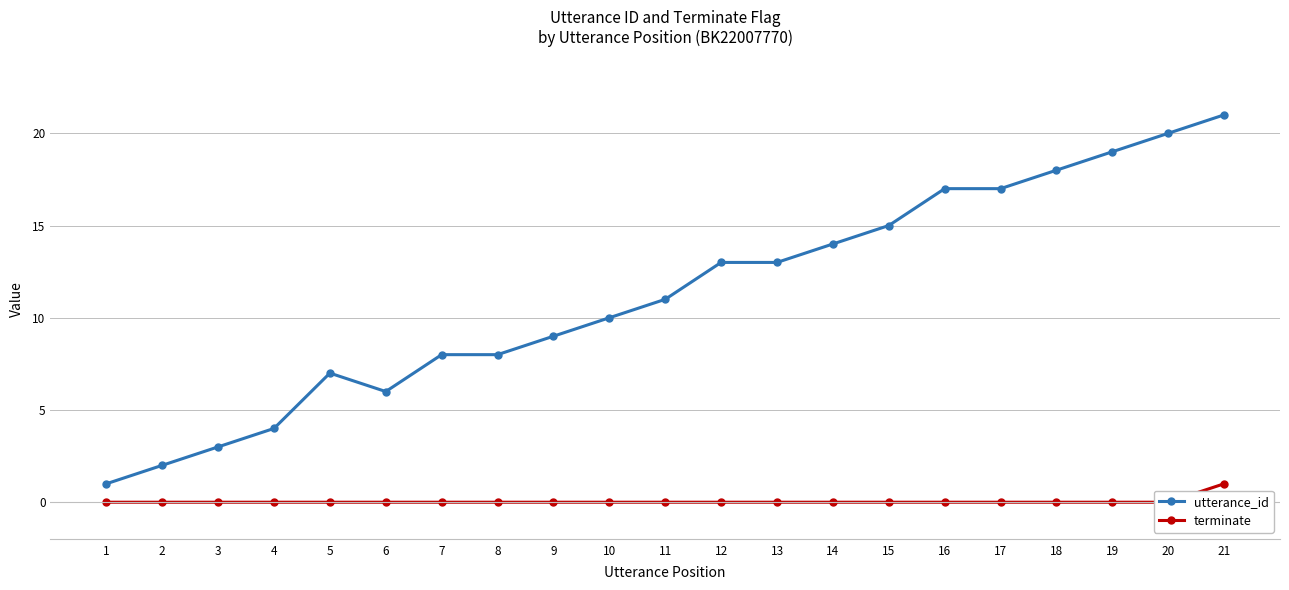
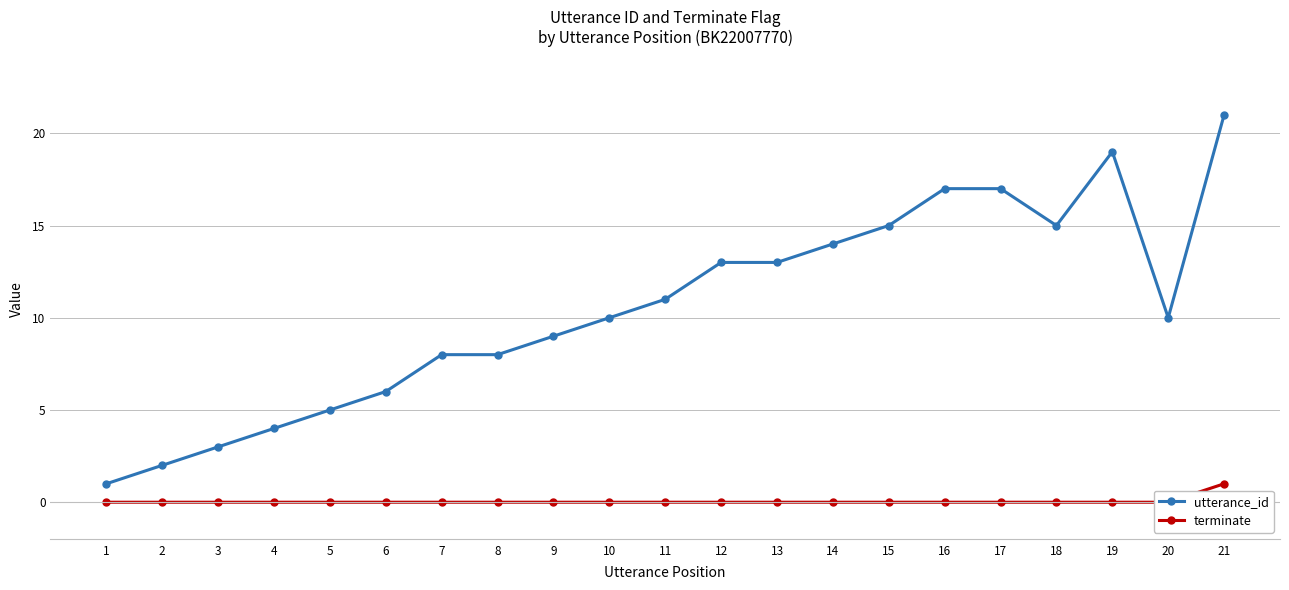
  {
    "utterance_id": {
      "1": 1,
      "2": 2,
      "3": 3,
      "4": 4,
-     "5": 7,
+     "5": 5,
      "6": 6,
      "7": 8,
      "8": 8,
      "9": 9,
      "10": 10,
      "11": 11,
      "12": 13,
      "13": 13,
      "14": 14,
      "15": 15,
      "16": 17,
      "17": 17,
-     "18": 18,
+     "18": 15,
      "19": 19,
-     "20": 20,
+     "20": 10,
      "21": 21
    },
    "terminate": {
      "1": 0,
      "2": 0,
      "3": 0,
      "4": 0,
      "5": 0,
      "6": 0,
      "7": 0,
      "8": 0,
      "9": 0,
      "10": 0,
      "11": 0,
      "12": 0,
      "13": 0,
      "14": 0,
      "15": 0,
      "16": 0,
      "17": 0,
      "18": 0,
      "19": 0,
      "21": 1
    }
  }
